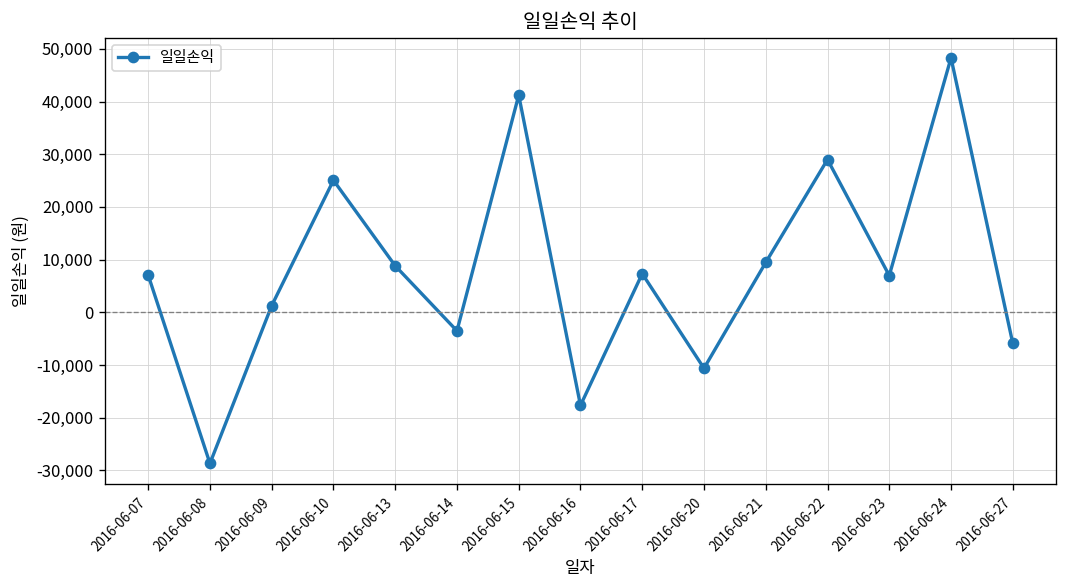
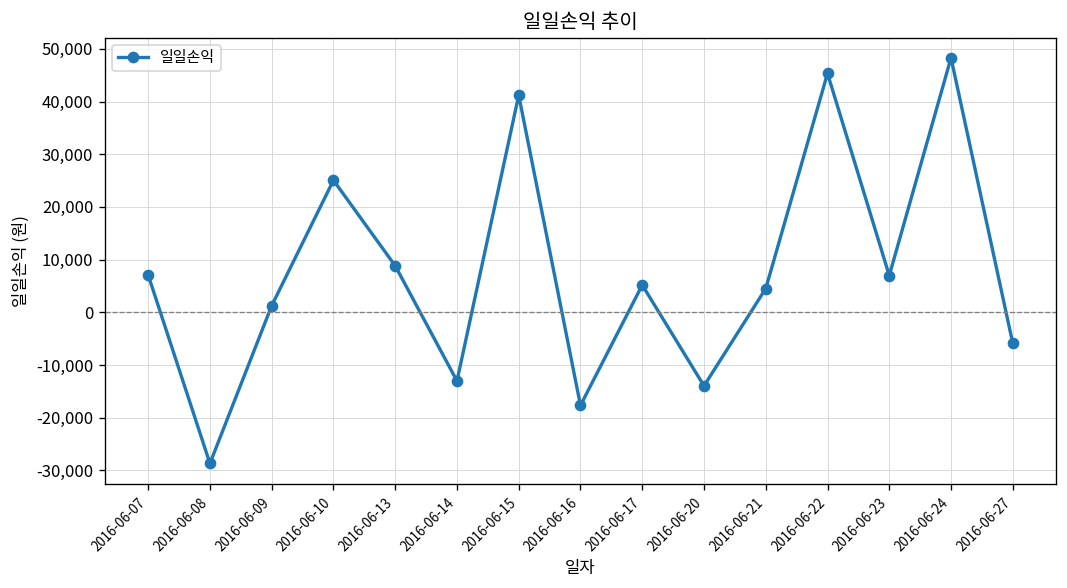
  {
    "2016-06-07": "7,000",
    "2016-06-08": "-29,000",
    "2016-06-09": "1,000",
    "2016-06-10": "25,000",
    "2016-06-13": "9,000",
-   "2016-06-14": "-4,000",
+   "2016-06-14": "-13,000",
    "2016-06-15": "41,000",
    "2016-06-16": "-18,000",
-   "2016-06-17": "7,000",
-   "2016-06-20": "-11,000",
-   "2016-06-21": "9,000",
-   "2016-06-22": "29,000",
+   "2016-06-17": "5,000",
+   "2016-06-20": "-14,000",
+   "2016-06-21": "5,000",
+   "2016-06-22": "45,000",
    "2016-06-23": "7,000",
    "2016-06-24": "48,000",
    "2016-06-27": "-6,000"
  }
